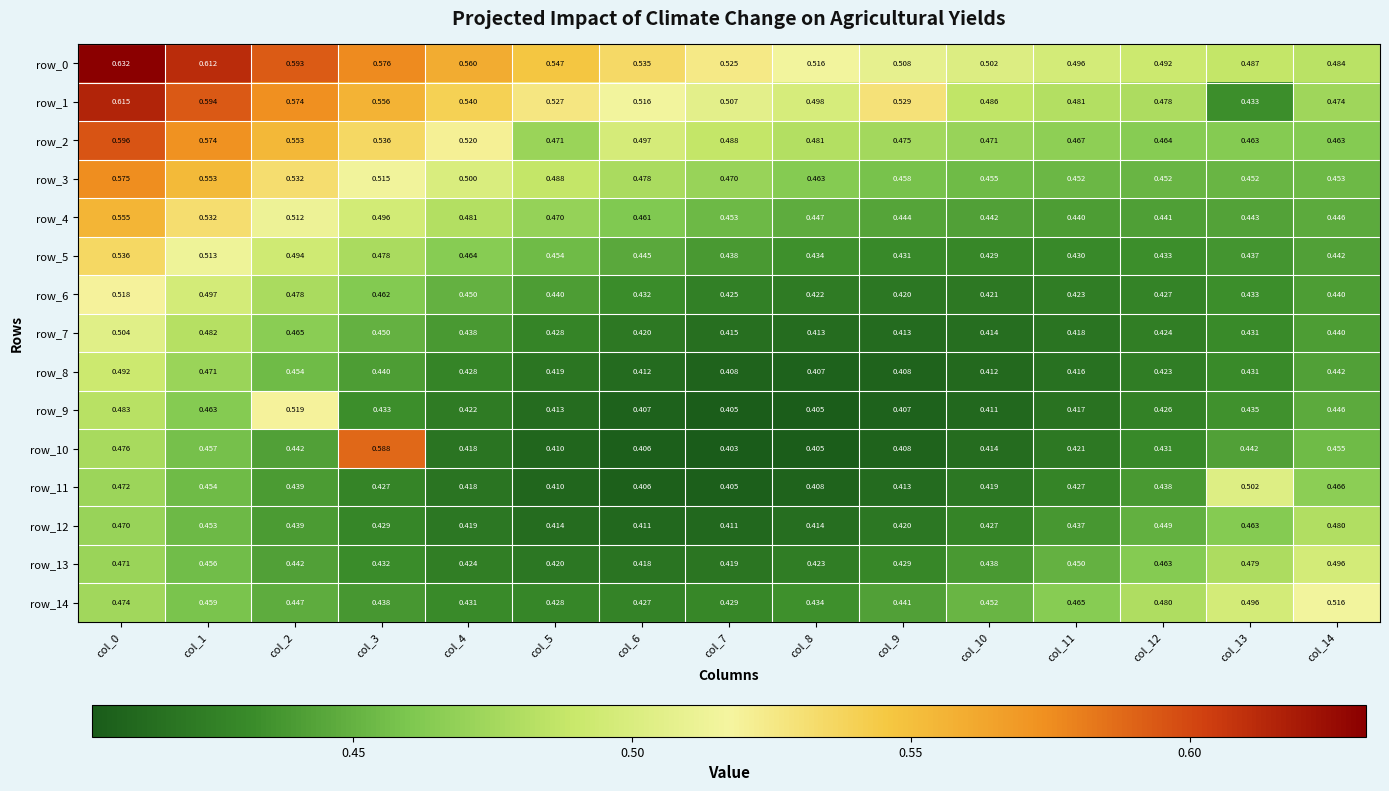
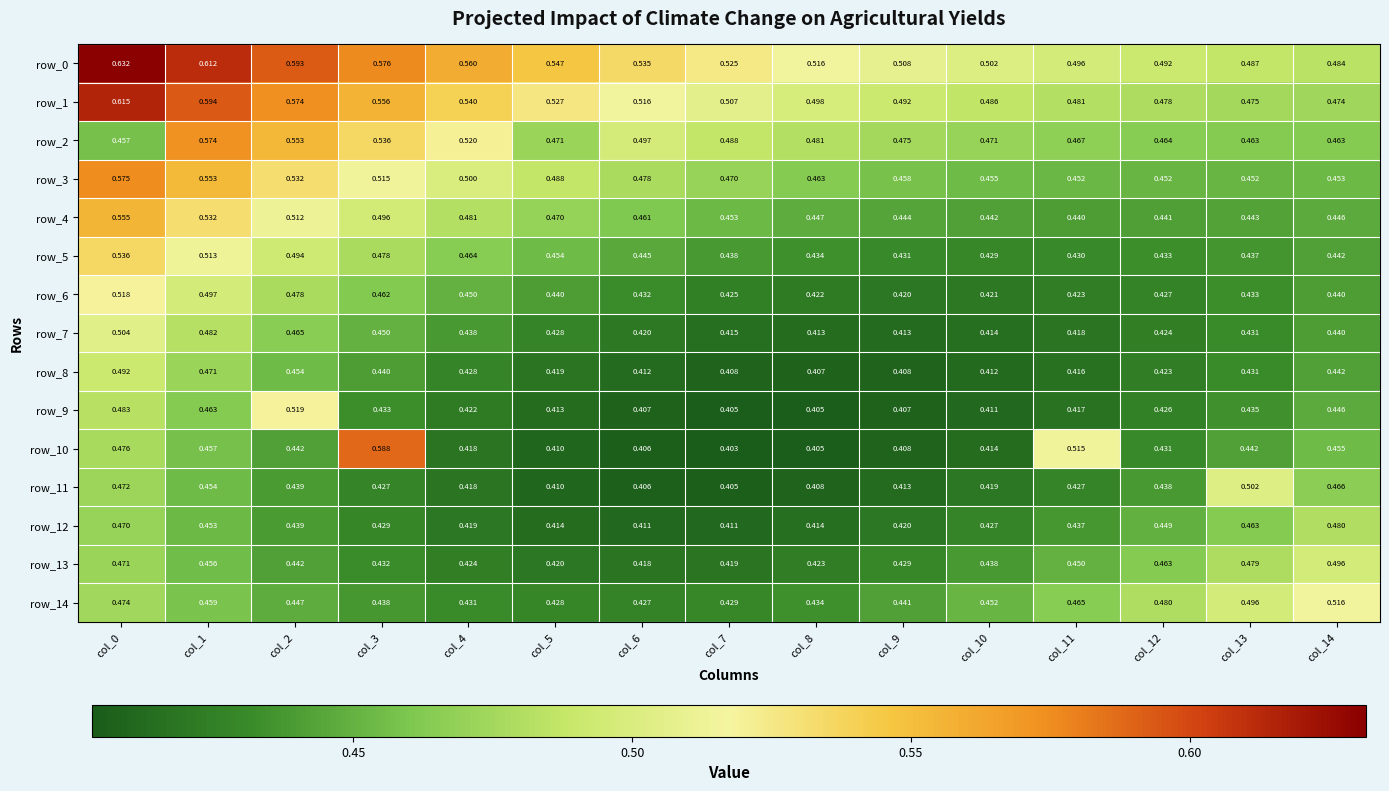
  {
    "row_1": {
      "col_0": 0.615,
      "col_1": 0.594,
      "col_2": 0.574,
      "col_3": 0.556,
      "col_4": 0.540,
      "col_5": 0.527,
      "col_6": 0.516,
      "col_7": 0.507,
      "col_8": 0.498,
-     "col_9": 0.529,
+     "col_9": 0.492,
      "col_10": 0.486,
      "col_11": 0.481,
      "col_12": 0.478,
-     "col_13": 0.433,
+     "col_13": 0.475,
      "col_14": 0.474
    },
    "row_2": {
-     "col_0": 0.596,
+     "col_0": 0.457,
      "col_1": 0.574,
      "col_2": 0.553,
      "col_3": 0.536,
      "col_4": 0.520,
      "col_5": 0.471,
      "col_6": 0.497,
      "col_7": 0.488,
      "col_8": 0.481,
      "col_9": 0.475,
      "col_10": 0.471,
      "col_11": 0.467,
      "col_12": 0.464,
      "col_13": 0.463,
      "col_14": 0.463
    },
    "row_10": {
      "col_0": 0.476,
      "col_1": 0.457,
      "col_2": 0.442,
      "col_3": 0.588,
      "col_4": 0.418,
      "col_5": 0.410,
      "col_6": 0.406,
      "col_7": 0.403,
      "col_8": 0.405,
      "col_9": 0.408,
      "col_10": 0.414,
-     "col_11": 0.421,
+     "col_11": 0.515,
      "col_12": 0.431,
      "col_13": 0.442,
      "col_14": 0.455
    }
  }
